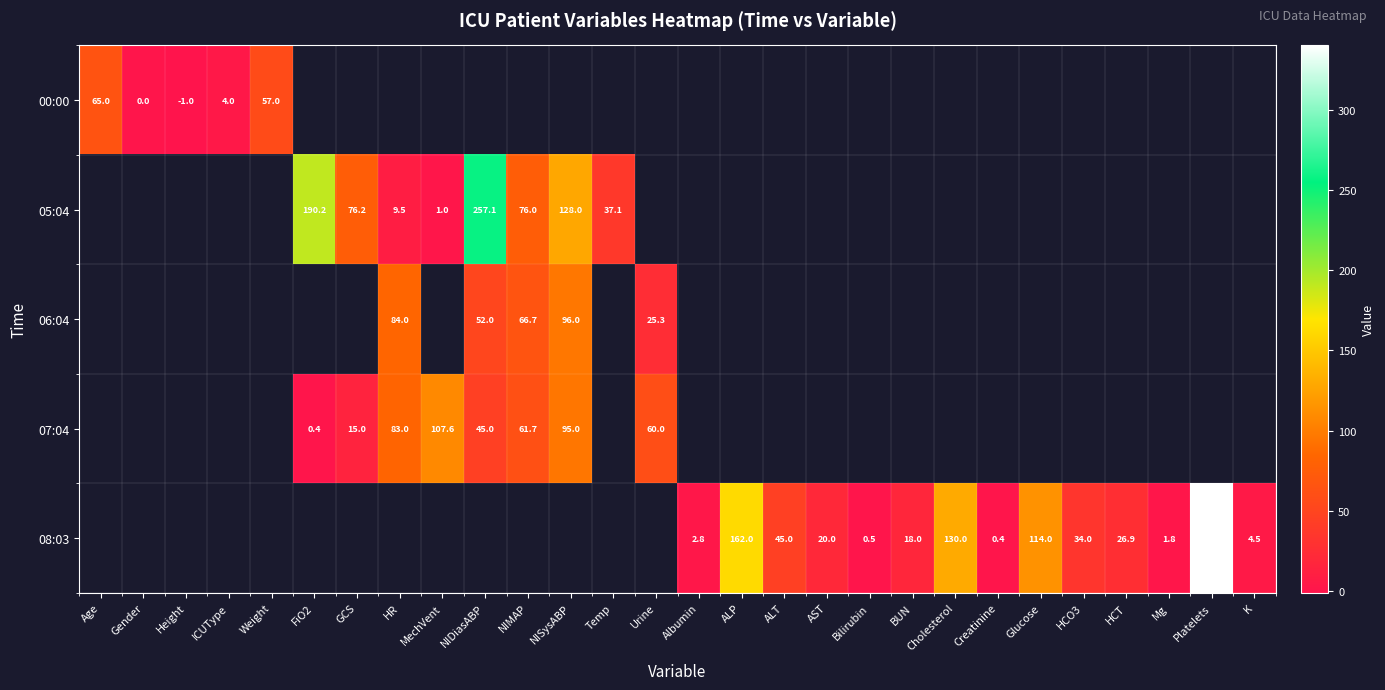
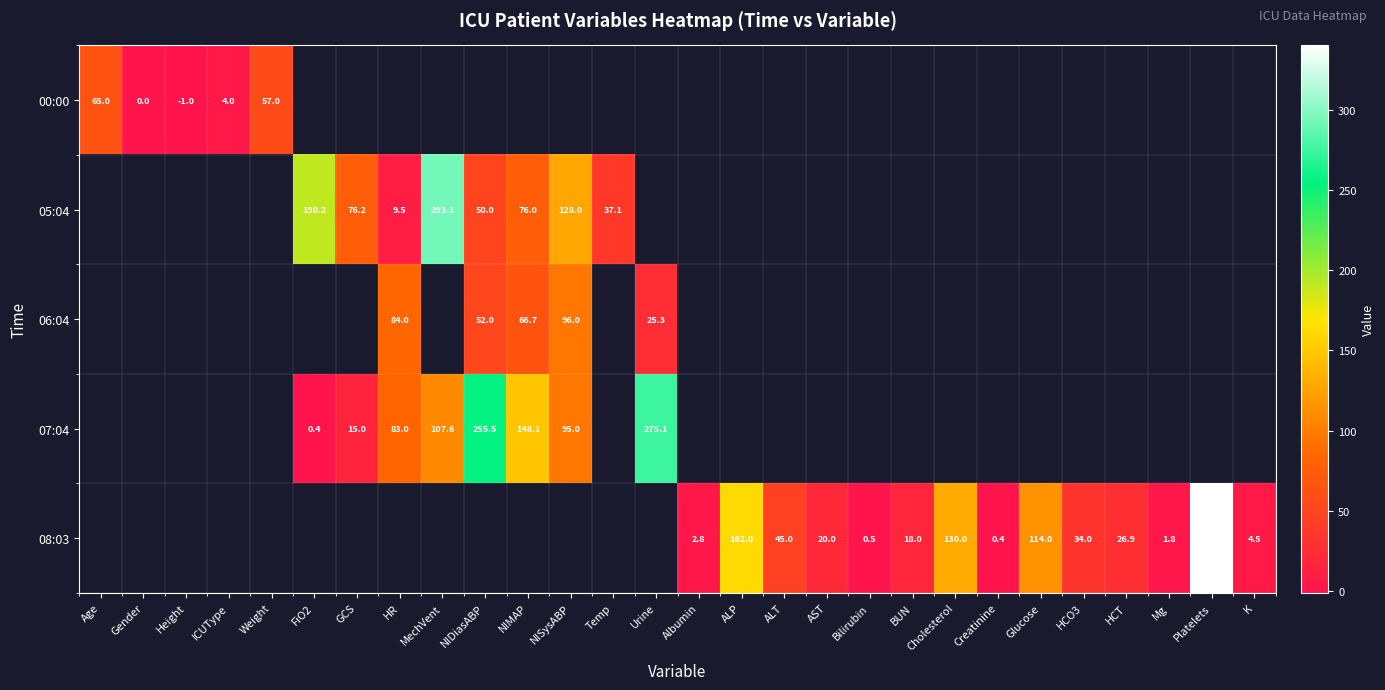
  {
    "00:00": {
      "Age": 65.0,
      "Gender": 0.0,
      "Height": -1.0,
      "ICUType": 4.0,
      "Weight": 57.0
    },
    "05:04": {
      "FiO2": 190.2,
      "GCS": 76.2,
      "HR": 9.5,
-     "MechVent": 1.0,
-     "NIDiasABP": 257.1,
+     "MechVent": 293.1,
+     "NIDiasABP": 50.0,
      "NIMAP": 76.0,
      "NISysABP": 128.0,
      "Temp": 37.1
    },
    "06:04": {
      "HR": 84.0,
      "NIDiasABP": 52.0,
      "NIMAP": 66.7,
      "NISysABP": 96.0,
      "Urine": 25.3
    },
    "07:04": {
      "FiO2": 0.4,
      "GCS": 15.0,
      "HR": 83.0,
      "MechVent": 107.6,
-     "NIDiasABP": 45.0,
-     "NIMAP": 61.7,
+     "NIDiasABP": 255.5,
+     "NIMAP": 148.1,
      "NISysABP": 95.0,
-     "Urine": 60.0
+     "Urine": 275.1
    },
    "08:03": {
      "Albumin": 2.8,
      "ALP": 162.0,
      "ALT": 45.0,
      "AST": 20.0,
      "Bilirubin": 0.5,
      "BUN": 18.0,
      "Cholesterol": 130.0,
      "Creatinine": 0.4,
      "Glucose": 114.0,
      "HCO3": 34.0,
      "HCT": 26.9,
      "Mg": 1.8,
      "K": 4.5
    }
  }
